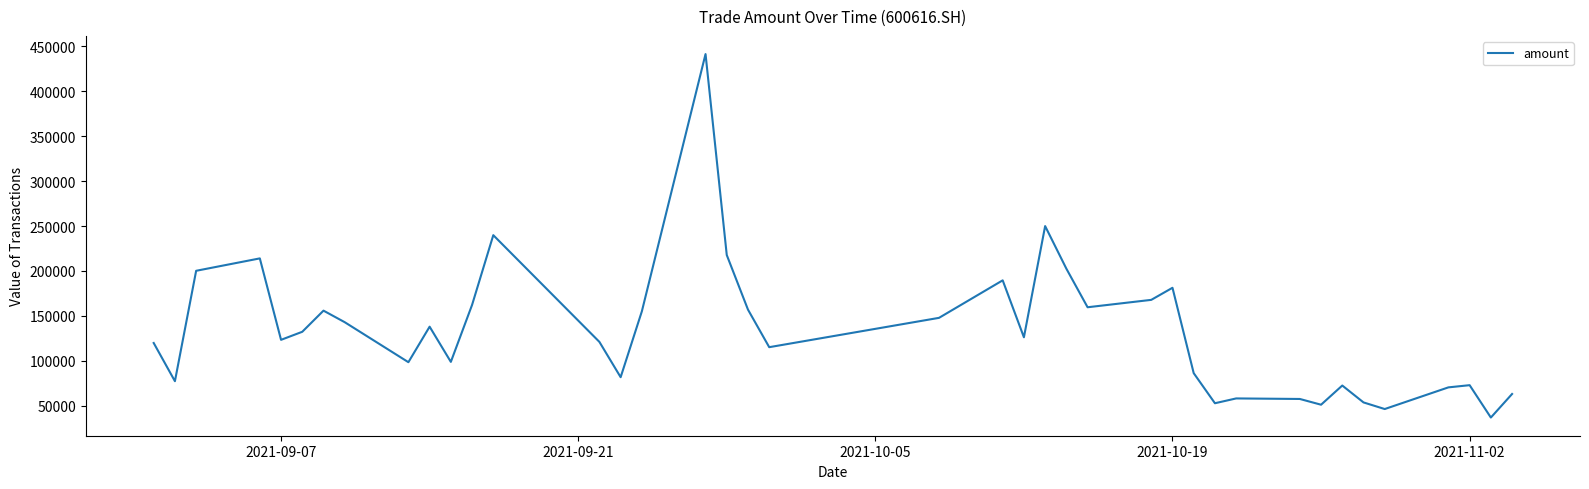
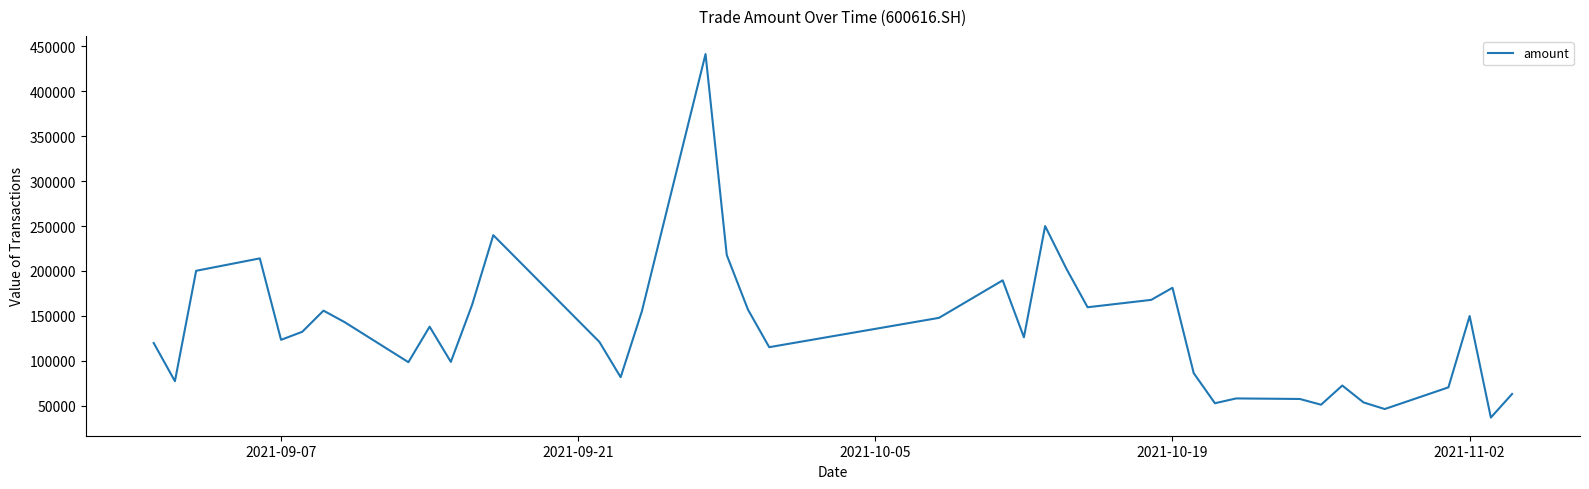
  {
    "2021-09-07": 120000,
    "2021-10-19": 180000,
-   "2021-11-02": 70000
+   "2021-11-02": 150000
  }
